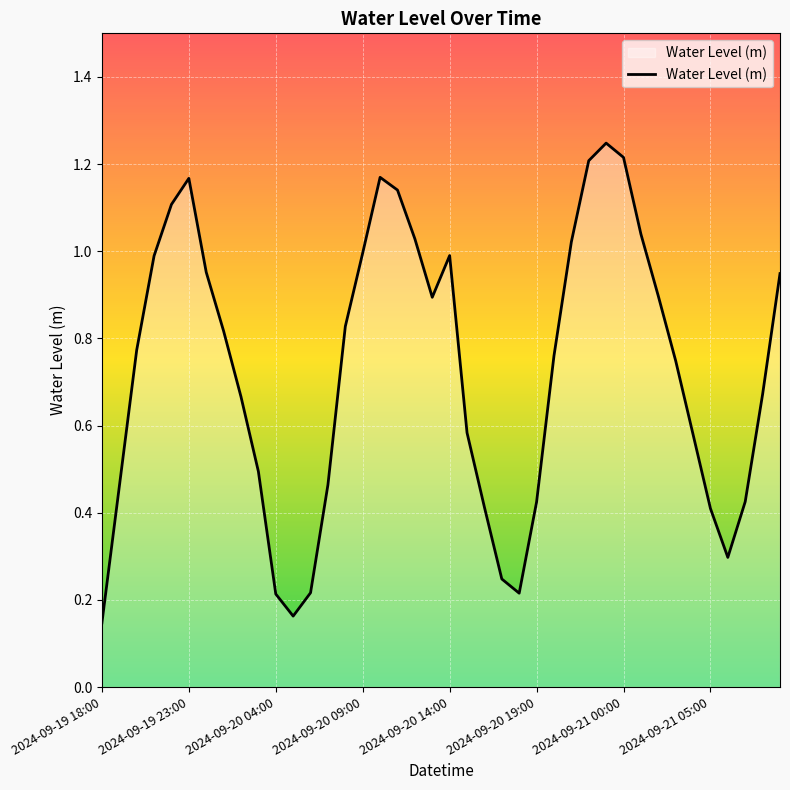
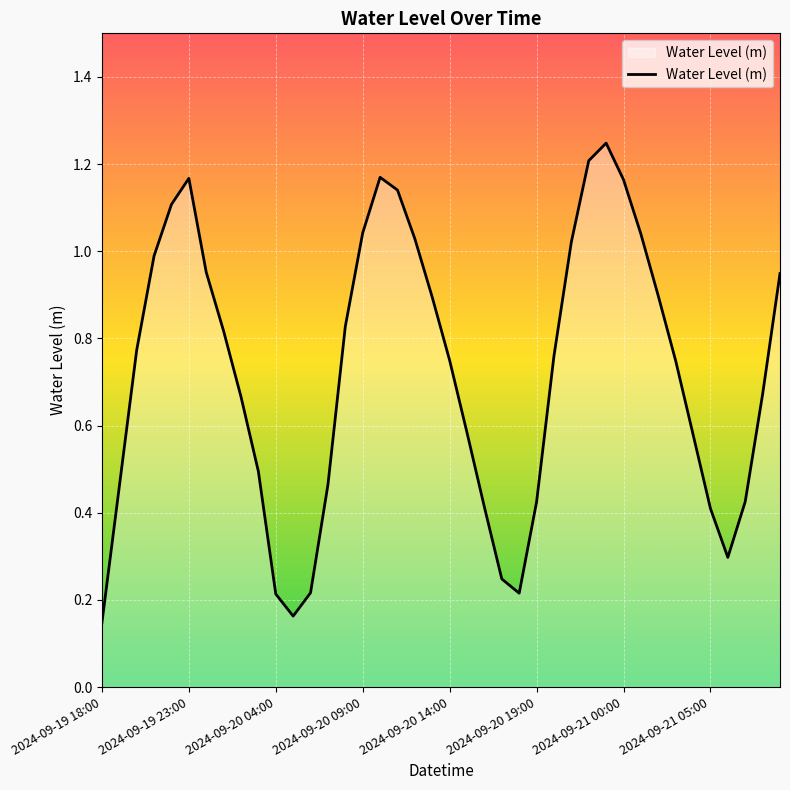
  {
    "2024-09-19 18:00": 0.15,
    "2024-09-19 23:00": 1.17,
    "2024-09-20 04:00": 0.21,
-   "2024-09-20 09:00": 1.00,
-   "2024-09-20 14:00": 0.99,
+   "2024-09-20 09:00": 1.04,
+   "2024-09-20 14:00": 0.75,
    "2024-09-20 19:00": 0.42,
-   "2024-09-21 00:00": 1.22,
+   "2024-09-21 00:00": 1.16,
    "2024-09-21 05:00": 0.41
  }
